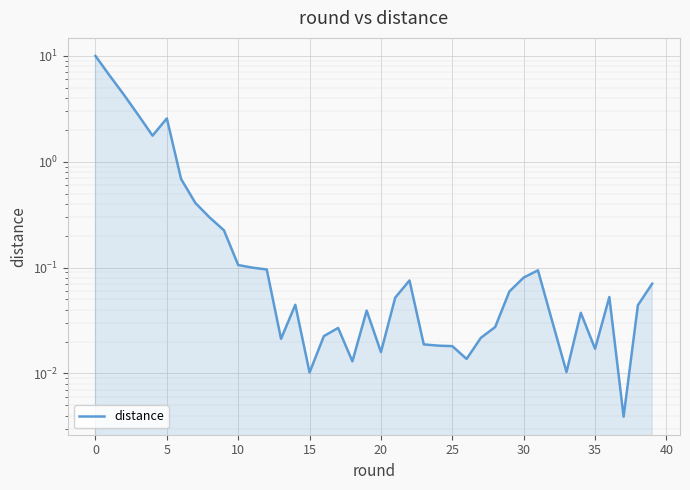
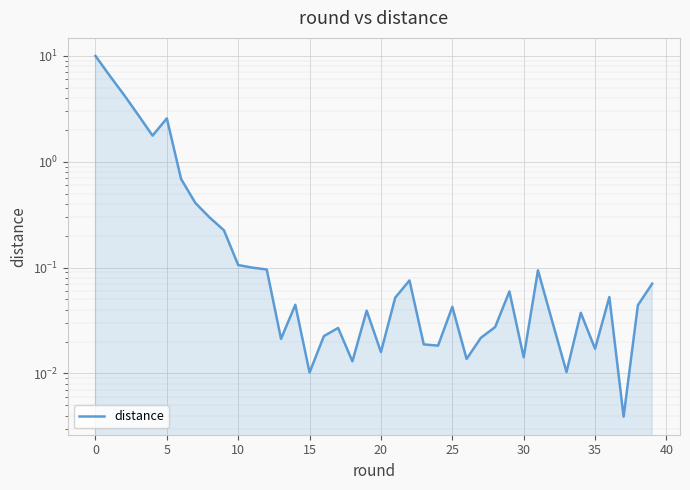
  {
    "0": 10,
    "5": 2.6,
    "10": 0.11,
    "15": 0.010,
    "20": 0.016,
-   "25": 0.018,
-   "30": 0.08,
+   "25": 0.043,
+   "30": 0.014,
    "35": 0.017
  }
